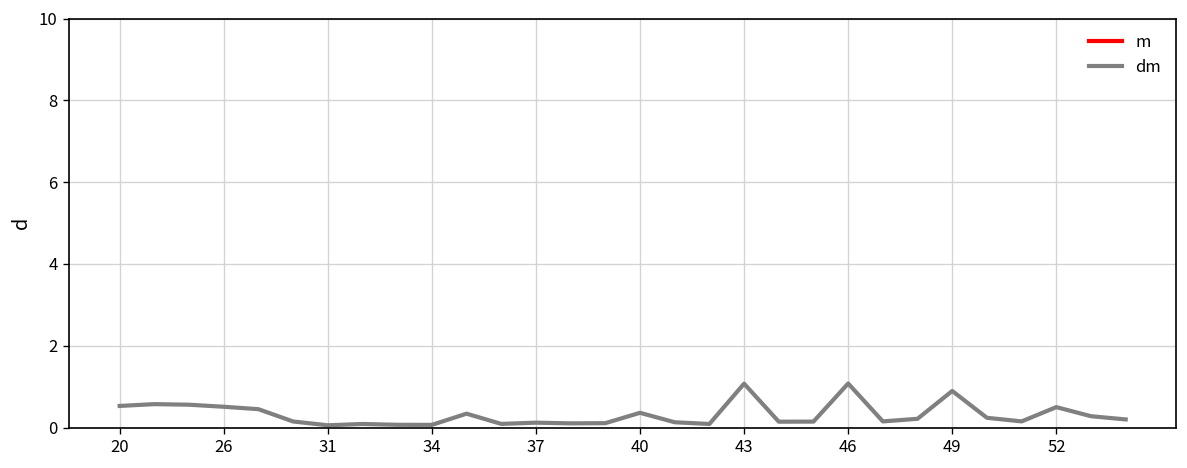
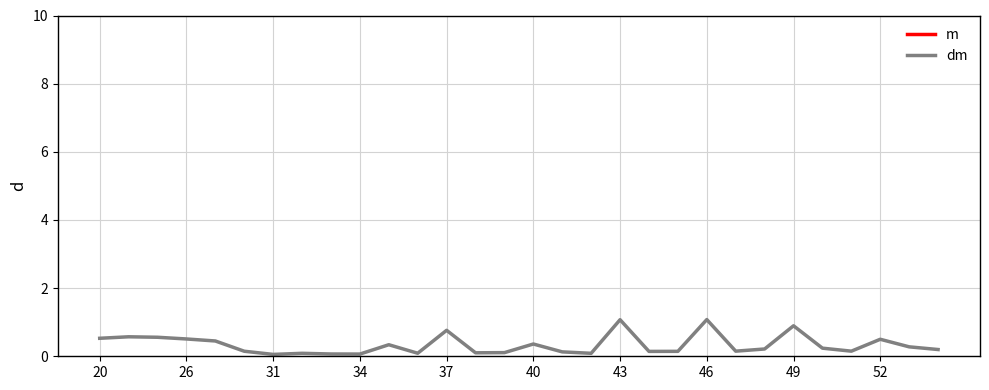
  {
    "dm": {
      "31": 0.1,
      "34": 0.1,
-     "37": 0.1,
+     "37": 0.8,
      "40": 0.4,
      "43": 1.1,
      "46": 1.1,
      "49": 0.9,
      "52": 0.5
    }
  }
